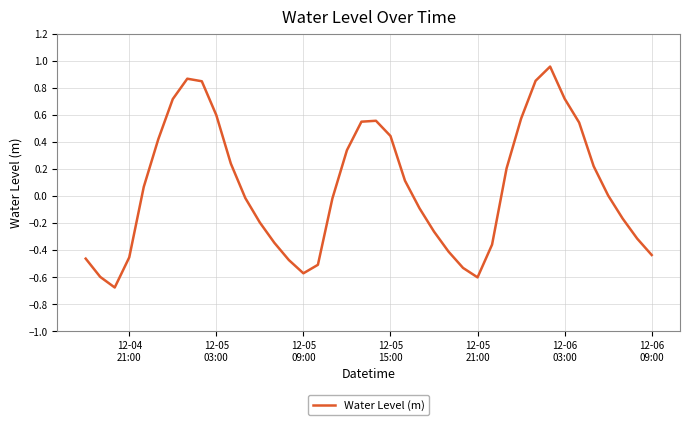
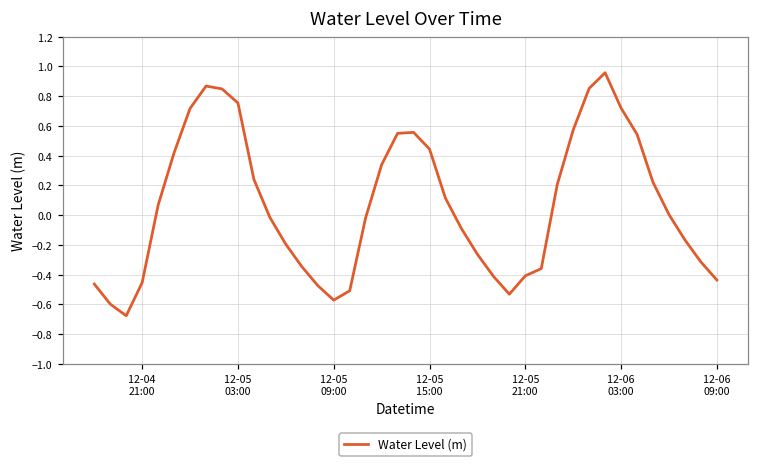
  {
    "12-04 21:00": -0.45,
-   "12-05 03:00": 0.60,
+   "12-05 03:00": 0.75,
    "12-05 09:00": -0.57,
    "12-05 15:00": 0.44,
-   "12-05 21:00": -0.60,
+   "12-05 21:00": -0.41,
    "12-06 03:00": 0.72,
    "12-06 09:00": -0.44
  }
